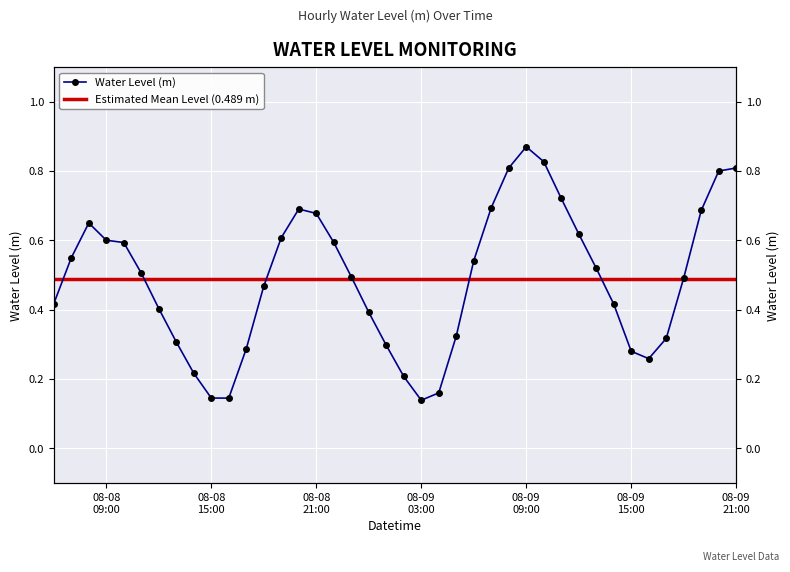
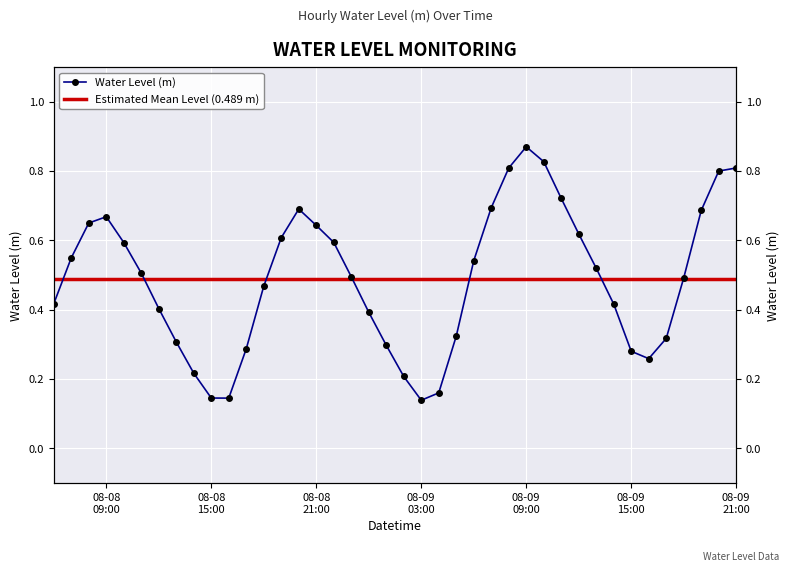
  {
-   "08-08 09:00": 0.60,
+   "08-08 09:00": 0.67,
    "08-08 15:00": 0.15,
-   "08-08 21:00": 0.68,
+   "08-08 21:00": 0.64,
    "08-09 03:00": 0.14,
    "08-09 09:00": 0.87,
    "08-09 15:00": 0.28,
    "08-09 21:00": 0.81
  }
